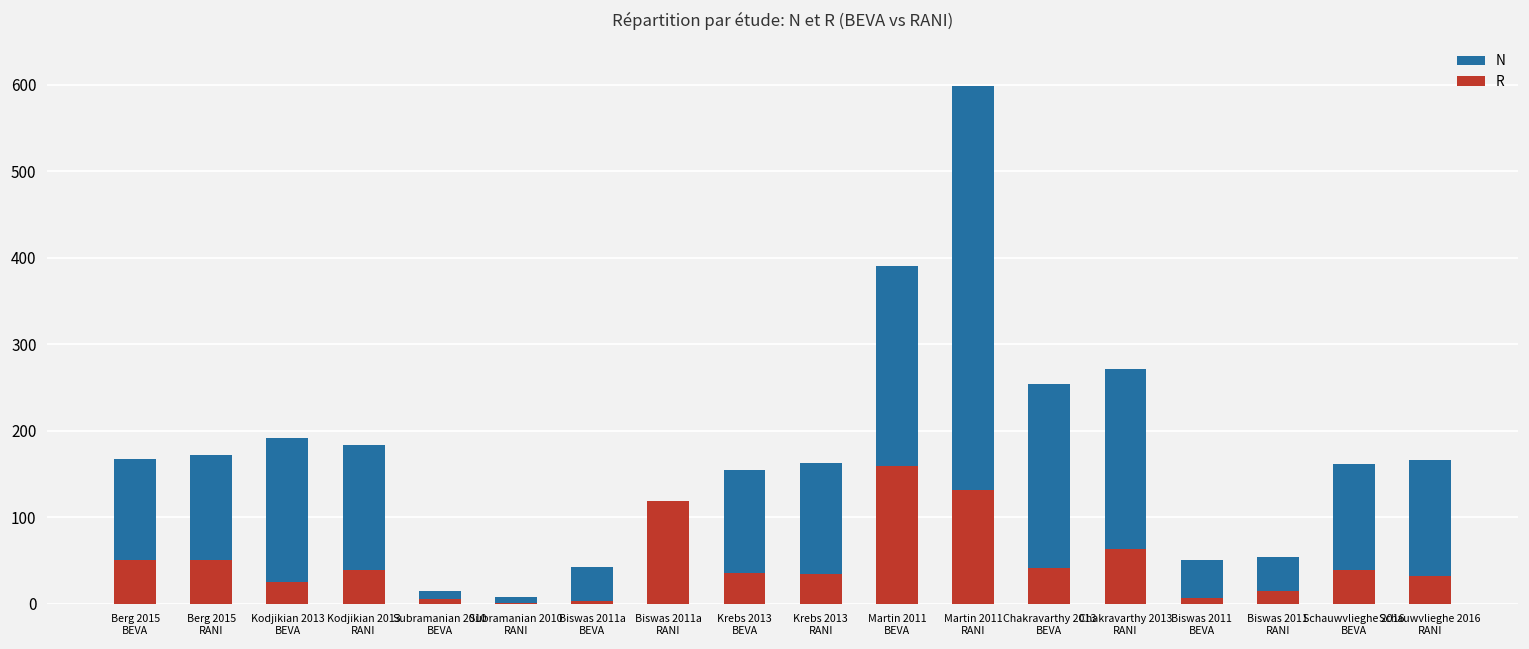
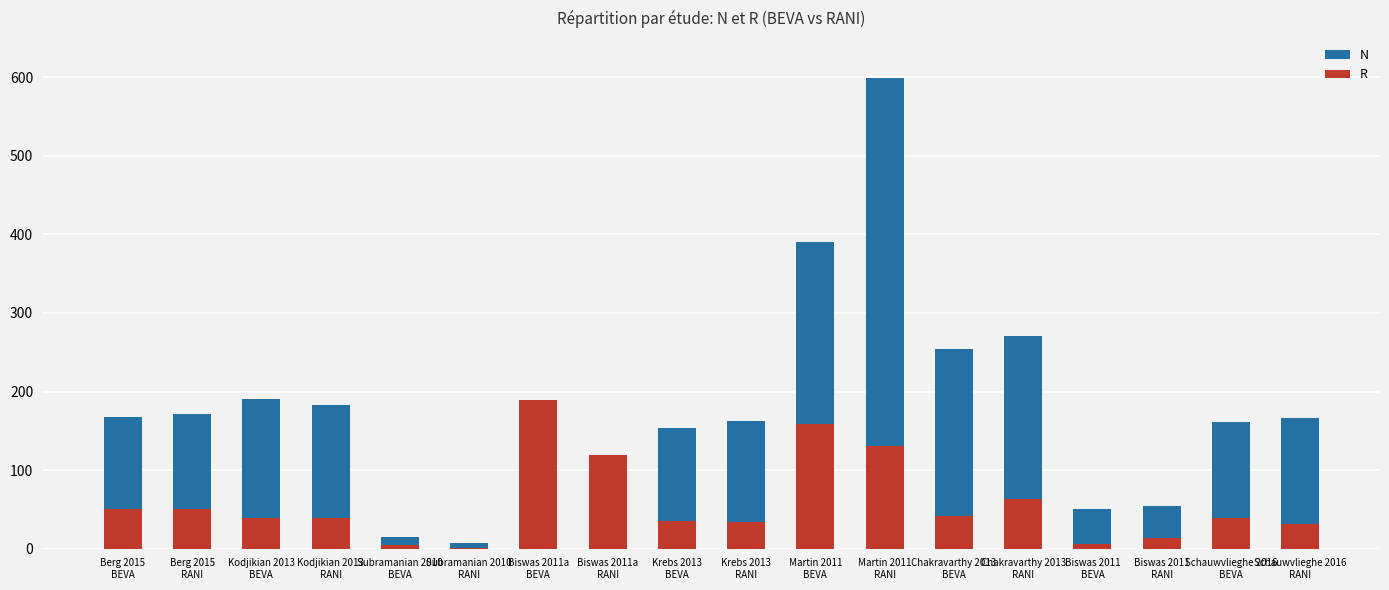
  {
    "N": {
      "Berg 2015 BEVA": 170,
      "Berg 2015 RANI": 170,
      "Kodjikian 2013 BEVA": 190,
      "Kodjikian 2013 RANI": 180,
-     "Biswas 2011a BEVA": 40,
+     "Biswas 2011a BEVA": 30,
      "Krebs 2013 BEVA": 150,
      "Krebs 2013 RANI": 160,
      "Martin 2011 BEVA": 390,
      "Martin 2011 RANI": 600,
      "Biswas 2011 BEVA": 50,
      "Biswas 2011 RANI": 50
    },
    "R": {
-     "Kodjikian 2013 BEVA": 30,
-     "Biswas 2011a BEVA": 0,
+     "Kodjikian 2013 BEVA": 40,
+     "Biswas 2011a BEVA": 190,
      "Biswas 2011a RANI": 120
    }
  }
